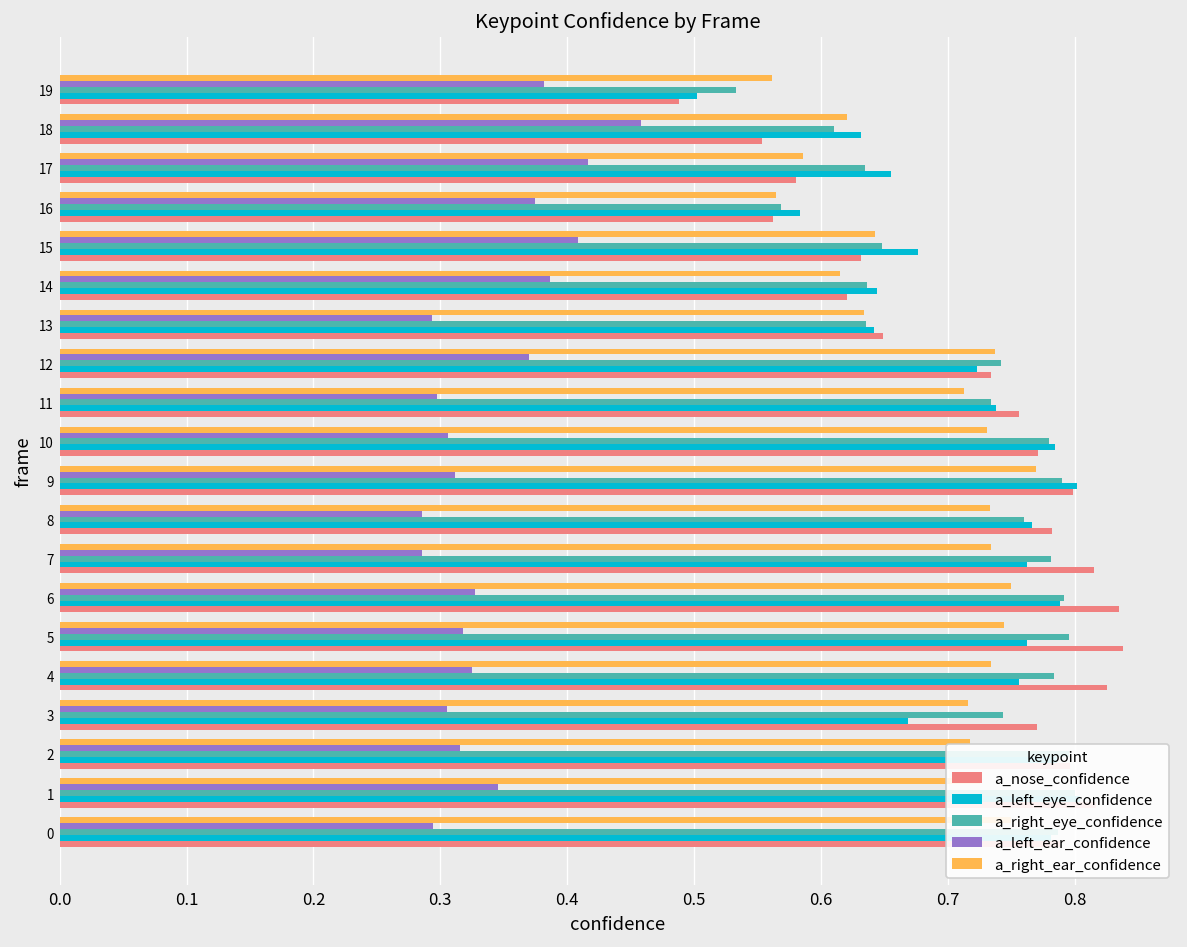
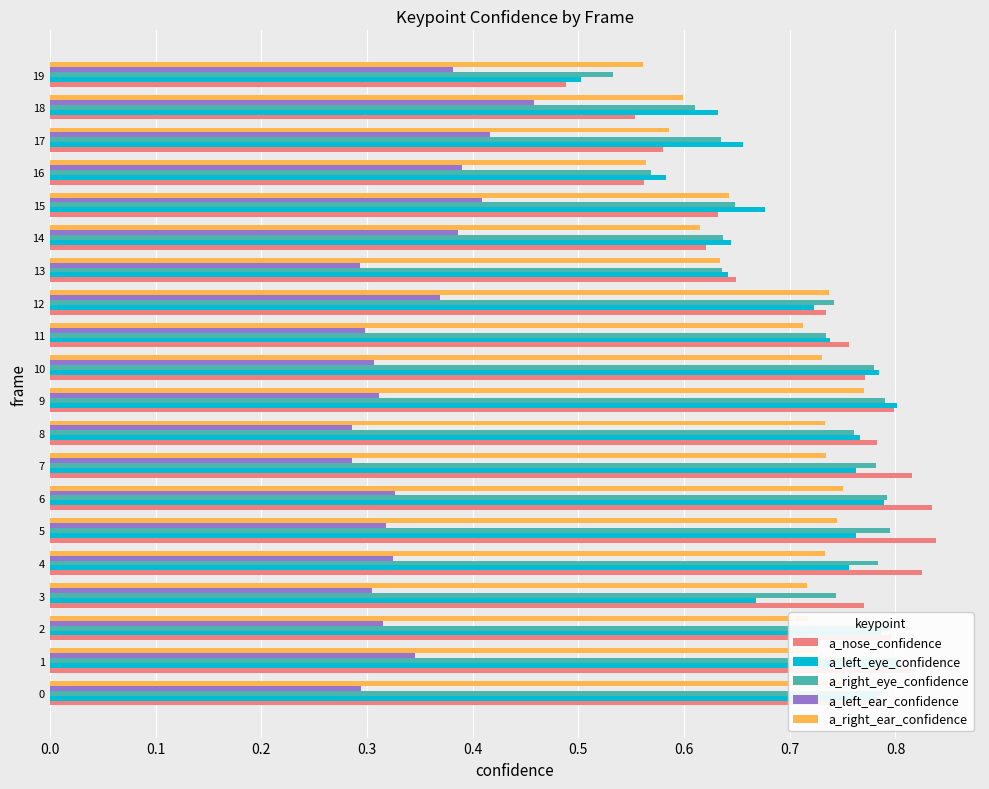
  {
    "a_nose_confidence": {
      "19": 0.488,
      "18": 0.554,
      "17": 0.580,
      "16": 0.562,
      "15": 0.632,
      "14": 0.621,
      "13": 0.649,
      "12": 0.734,
      "11": 0.756,
      "10": 0.771,
      "9": 0.798,
      "8": 0.782,
      "7": 0.815,
      "6": 0.835,
      "5": 0.838,
      "4": 0.826,
      "3": 0.771
    },
    "a_left_eye_confidence": {
      "19": 0.503,
      "18": 0.632,
      "17": 0.655,
      "16": 0.583,
      "15": 0.676,
      "14": 0.644,
      "13": 0.642,
      "12": 0.723,
      "11": 0.738,
      "10": 0.784,
      "9": 0.802,
      "8": 0.767,
      "7": 0.762,
      "6": 0.789,
      "5": 0.762,
      "4": 0.756,
      "3": 0.668
    },
    "a_right_eye_confidence": {
      "19": 0.533,
      "18": 0.610,
      "17": 0.635,
      "16": 0.569,
      "15": 0.648,
      "14": 0.637,
      "13": 0.636,
      "12": 0.742,
      "11": 0.734,
      "10": 0.780,
      "9": 0.790,
      "8": 0.760,
      "7": 0.781,
      "6": 0.792,
      "5": 0.795,
      "4": 0.784,
      "3": 0.743
    },
    "a_left_ear_confidence": {
      "19": 0.382,
      "18": 0.458,
      "17": 0.417,
-     "16": 0.375,
+     "16": 0.390,
      "15": 0.408,
      "14": 0.386,
      "13": 0.293,
      "12": 0.370,
      "11": 0.298,
      "10": 0.306,
      "9": 0.312,
      "8": 0.286,
      "7": 0.285,
      "6": 0.327,
      "5": 0.318,
      "4": 0.325,
      "3": 0.305,
      "2": 0.316,
      "1": 0.345,
      "0": 0.294
    },
    "a_right_ear_confidence": {
      "19": 0.561,
-     "18": 0.621,
+     "18": 0.599,
      "17": 0.586,
      "16": 0.564,
      "15": 0.642,
      "14": 0.615,
      "13": 0.634,
      "12": 0.737,
      "11": 0.713,
      "10": 0.731,
      "9": 0.770,
      "8": 0.733,
      "7": 0.734,
      "6": 0.750,
      "5": 0.745,
      "4": 0.734,
      "3": 0.716
    }
  }
